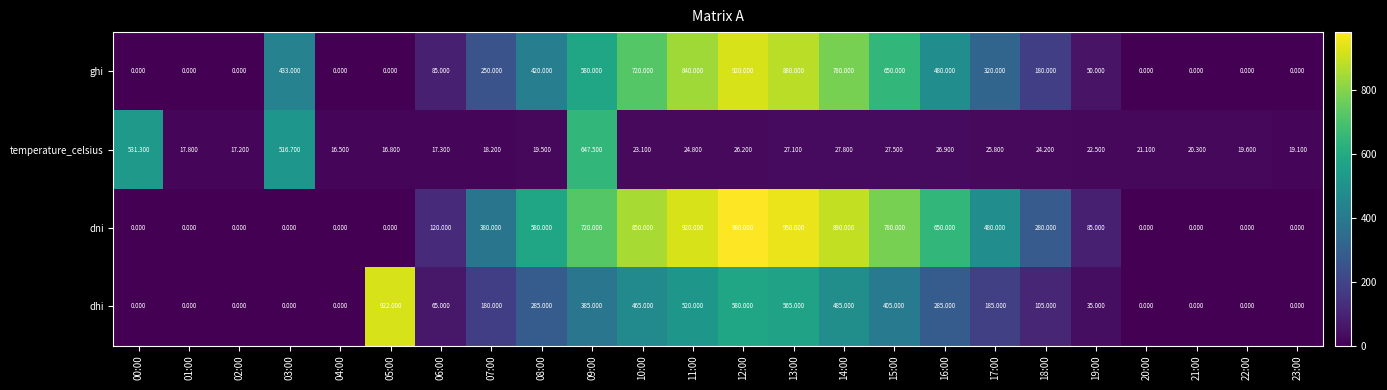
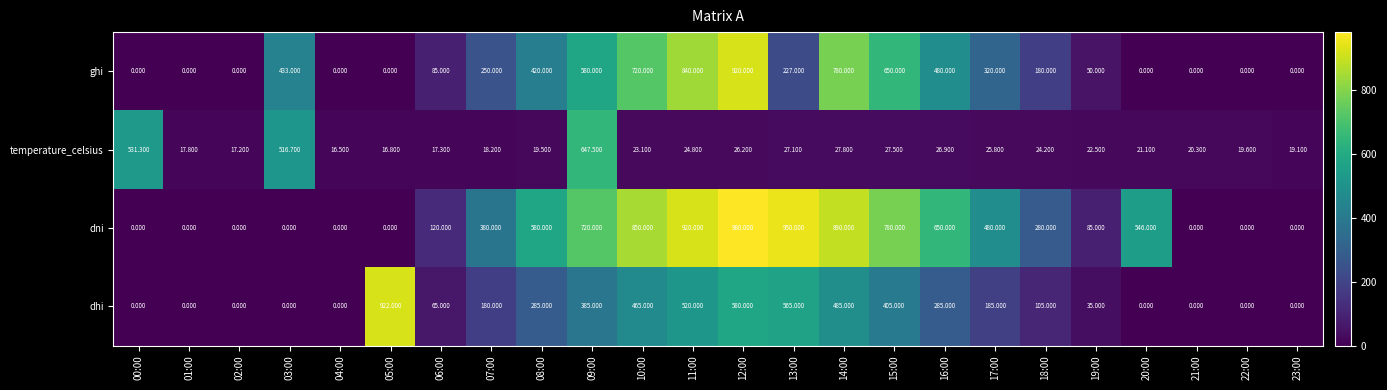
  {
    "ghi": {
      "00:00": 0.000,
      "01:00": 0.000,
      "02:00": 0.000,
      "03:00": 433.000,
      "04:00": 0.000,
      "05:00": 0.000,
      "06:00": 85.000,
      "07:00": 250.000,
      "08:00": 420.000,
      "09:00": 580.000,
      "10:00": 720.000,
      "11:00": 840.000,
      "12:00": 920.000,
-     "13:00": 880.000,
+     "13:00": 227.000,
      "14:00": 780.000,
      "15:00": 650.000,
      "16:00": 480.000,
      "17:00": 320.000,
      "18:00": 180.000,
      "19:00": 50.000,
      "20:00": 0.000,
      "21:00": 0.000,
      "22:00": 0.000,
      "23:00": 0.000
    },
    "temperature_celsius": {
      "00:00": 531.300,
      "01:00": 17.800,
      "02:00": 17.200,
      "03:00": 516.700,
      "04:00": 16.500,
      "05:00": 16.800,
      "06:00": 17.300,
      "07:00": 18.200,
      "08:00": 19.500,
      "09:00": 647.500,
      "10:00": 23.100,
      "11:00": 24.800,
      "12:00": 26.200,
      "13:00": 27.100,
      "14:00": 27.800,
      "15:00": 27.500,
      "16:00": 26.900,
      "17:00": 25.800,
      "18:00": 24.200,
      "19:00": 22.500,
      "20:00": 21.100,
      "21:00": 20.300,
      "22:00": 19.600,
      "23:00": 19.100
    },
    "dni": {
      "00:00": 0.000,
      "01:00": 0.000,
      "02:00": 0.000,
      "03:00": 0.000,
      "04:00": 0.000,
      "05:00": 0.000,
      "06:00": 120.000,
      "07:00": 380.000,
      "08:00": 580.000,
      "09:00": 720.000,
      "10:00": 850.000,
      "11:00": 920.000,
      "12:00": 980.000,
      "13:00": 950.000,
      "14:00": 890.000,
      "15:00": 780.000,
      "16:00": 650.000,
      "17:00": 480.000,
      "18:00": 280.000,
      "19:00": 85.000,
-     "20:00": 0.000,
+     "20:00": 546.000,
      "21:00": 0.000,
      "22:00": 0.000,
      "23:00": 0.000
    },
    "dhi": {
      "00:00": 0.000,
      "01:00": 0.000,
      "02:00": 0.000,
      "03:00": 0.000,
      "04:00": 0.000,
      "05:00": 922.000,
      "06:00": 65.000,
      "07:00": 180.000,
      "08:00": 285.000,
      "09:00": 385.000,
      "10:00": 465.000,
      "11:00": 520.000,
      "12:00": 580.000,
      "13:00": 565.000,
      "14:00": 485.000,
      "15:00": 405.000,
      "16:00": 285.000,
      "17:00": 185.000,
      "18:00": 105.000,
      "19:00": 35.000,
      "20:00": 0.000,
      "21:00": 0.000,
      "22:00": 0.000,
      "23:00": 0.000
    }
  }
